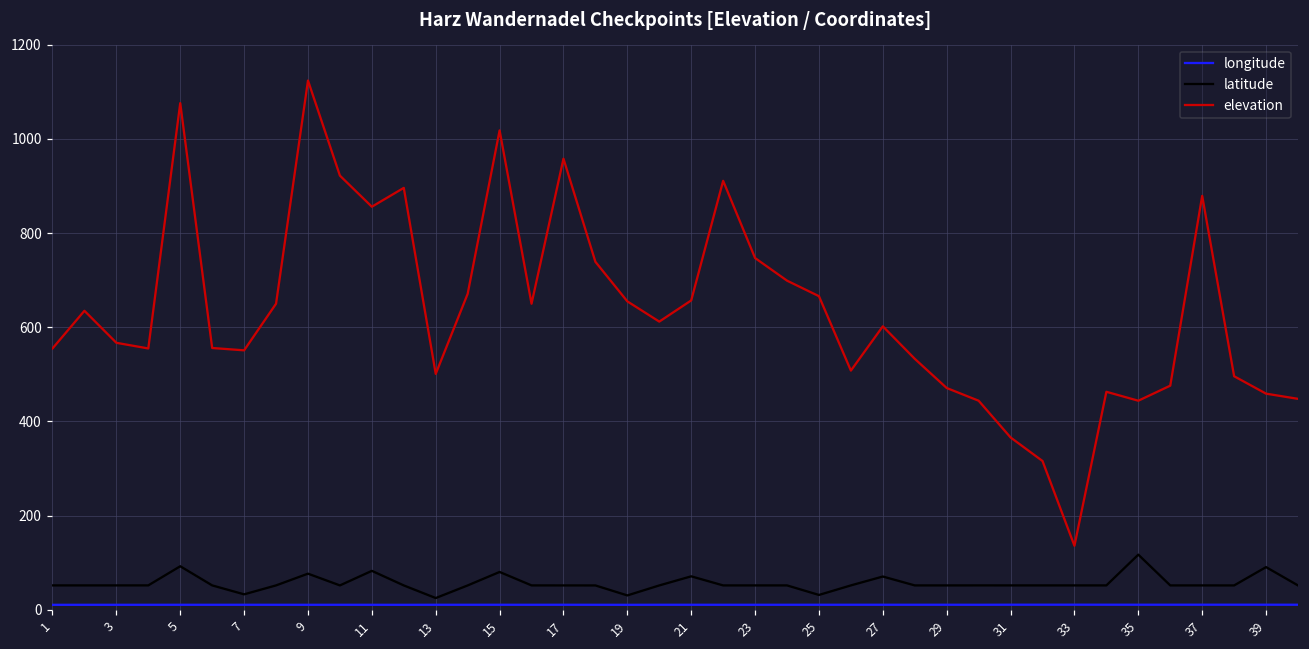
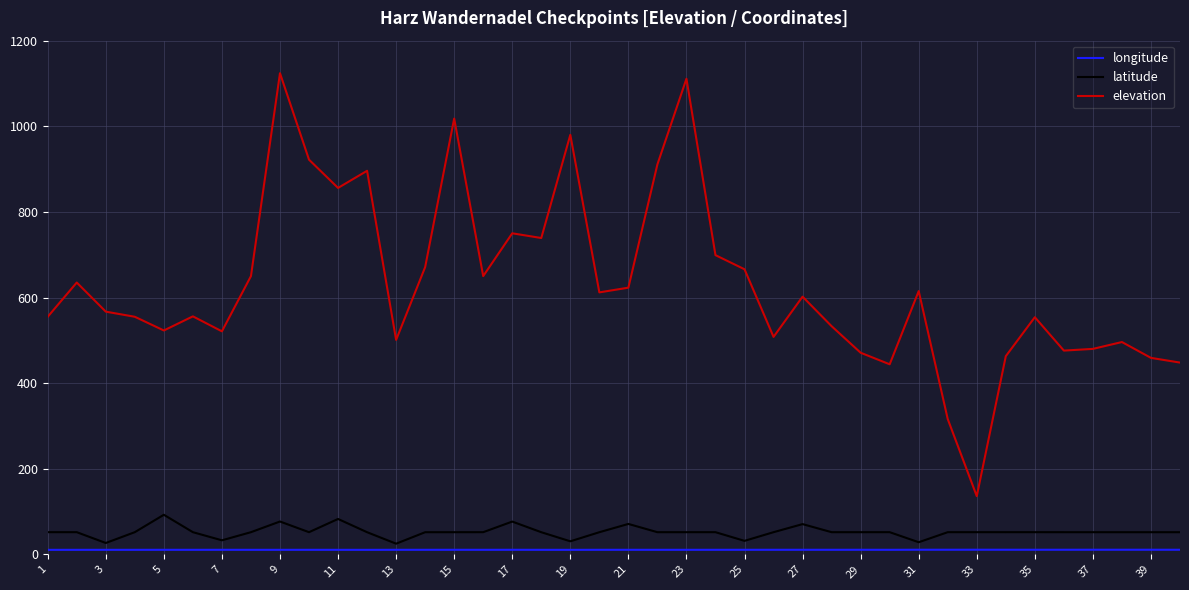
  {
    "longitude": {
      "1": 10,
      "3": 10,
      "5": 10,
      "7": 10,
      "9": 10,
      "11": 10,
      "13": 10,
      "15": 10,
      "17": 10,
      "19": 10,
      "21": 10,
      "23": 10,
      "25": 10,
      "27": 10,
      "29": 10,
      "31": 10,
      "33": 10,
      "35": 10,
      "37": 10,
      "39": 10
    },
    "latitude": {
      "1": 50,
-     "3": 50,
+     "3": 30,
      "5": 90,
      "7": 30,
      "9": 80,
      "11": 80,
      "13": 20,
-     "15": 80,
-     "17": 50,
+     "15": 50,
+     "17": 80,
      "19": 30,
      "21": 70,
      "23": 50,
      "25": 30,
      "27": 70,
      "29": 50,
-     "31": 50,
+     "31": 30,
      "33": 50,
-     "35": 120,
+     "35": 50,
      "37": 50,
-     "39": 90
+     "39": 50
    },
    "elevation": {
      "1": 560,
      "3": 570,
-     "5": 1080,
-     "7": 550,
+     "5": 520,
+     "7": 520,
      "9": 1120,
      "11": 860,
      "13": 500,
      "15": 1020,
-     "17": 960,
-     "19": 660,
-     "21": 660,
-     "23": 750,
+     "17": 750,
+     "19": 980,
+     "21": 620,
+     "23": 1110,
      "25": 670,
      "27": 600,
      "29": 470,
-     "31": 370,
+     "31": 620,
      "33": 140,
-     "35": 440,
-     "37": 880,
+     "35": 550,
+     "37": 480,
      "39": 460
    }
  }
